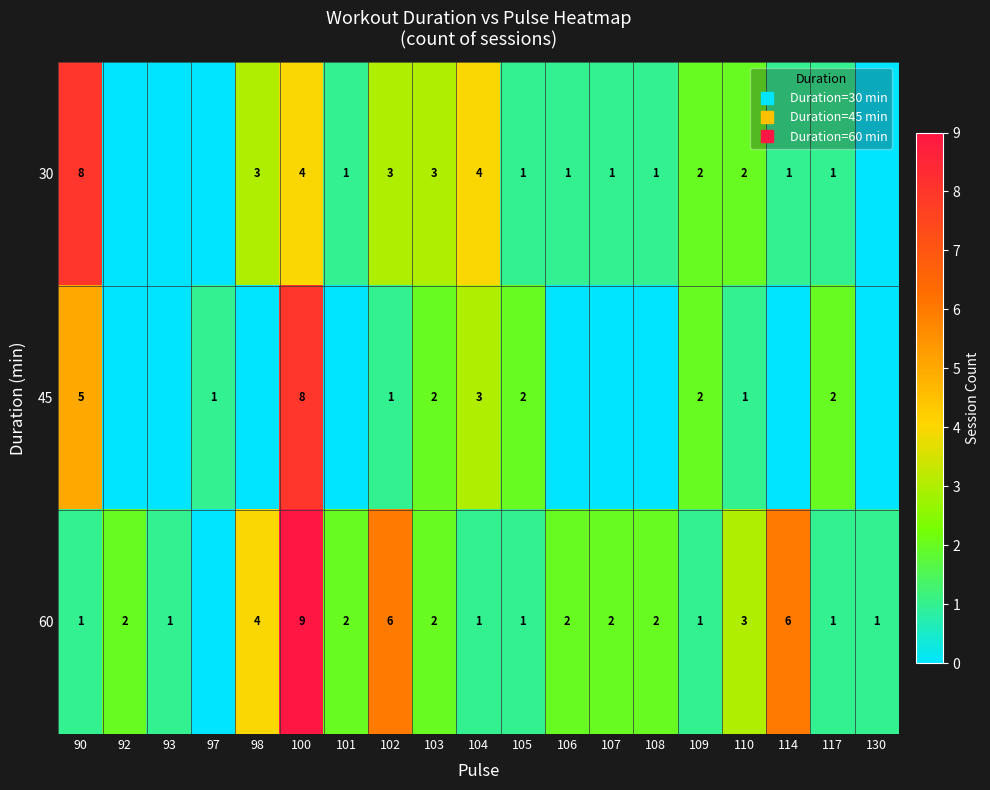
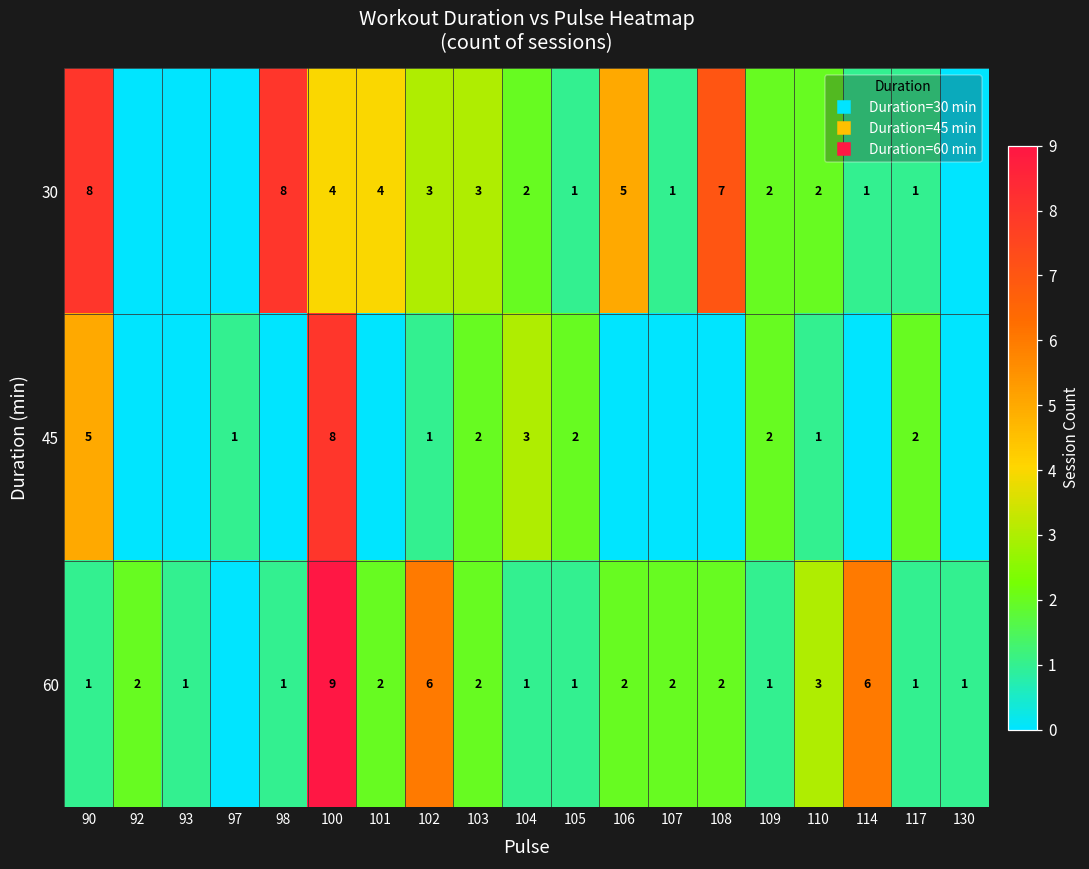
  {
    "30": {
      "90": 8,
-     "98": 3,
+     "98": 8,
      "100": 4,
-     "101": 1,
+     "101": 4,
      "102": 3,
      "103": 3,
-     "104": 4,
+     "104": 2,
      "105": 1,
-     "106": 1,
+     "106": 5,
      "107": 1,
-     "108": 1,
+     "108": 7,
      "109": 2,
      "110": 2,
      "114": 1,
      "117": 1
    },
    "45": {
      "90": 5,
      "97": 1,
      "100": 8,
      "102": 1,
      "103": 2,
      "104": 3,
      "105": 2,
      "109": 2,
      "110": 1,
      "117": 2
    },
    "60": {
      "90": 1,
      "92": 2,
      "93": 1,
-     "98": 4,
+     "98": 1,
      "100": 9,
      "101": 2,
      "102": 6,
      "103": 2,
      "104": 1,
      "105": 1,
      "106": 2,
      "107": 2,
      "108": 2,
      "109": 1,
      "110": 3,
      "114": 6,
      "117": 1,
      "130": 1
    }
  }
